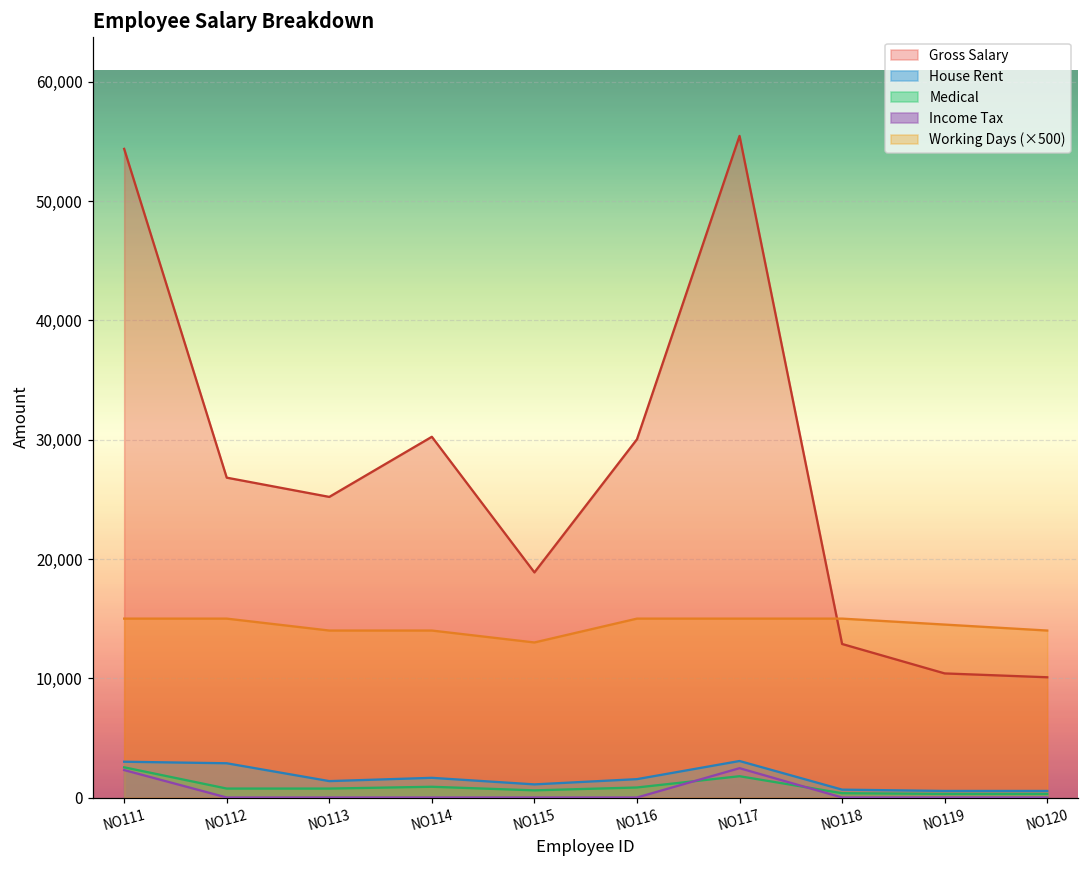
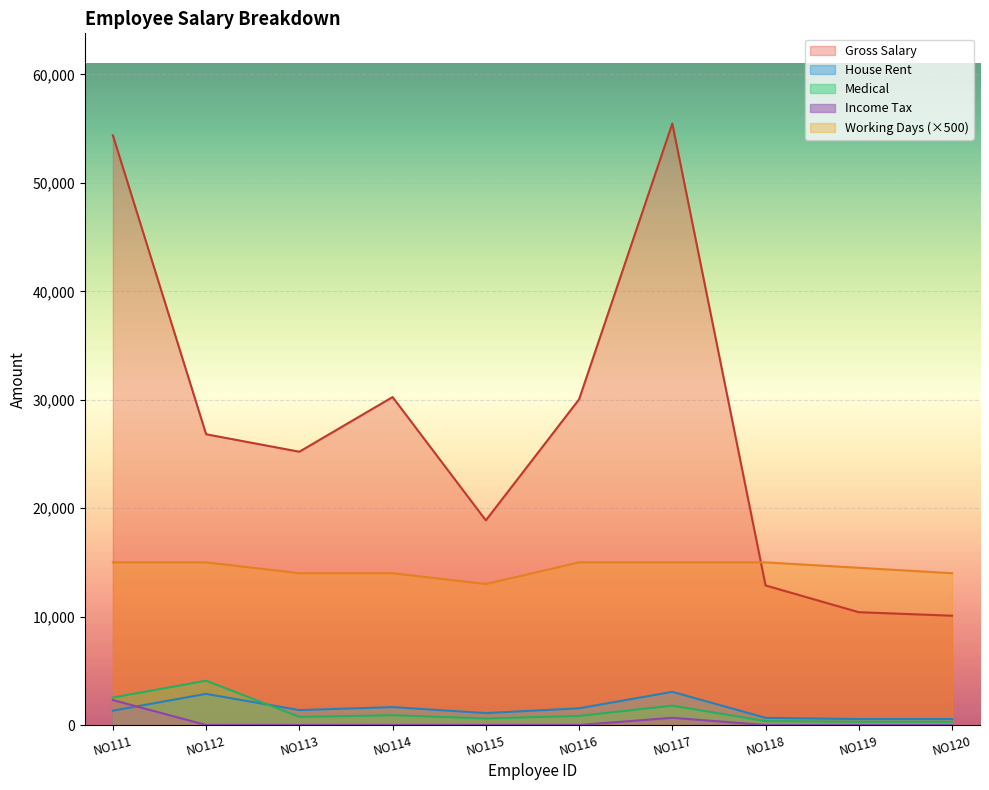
  {
    "House Rent": {
-     "NO111": "3,000",
+     "NO111": "1,300",
      "NO112": "2,900",
      "NO113": "1,400",
      "NO114": "1,700",
      "NO115": "1,100",
      "NO116": "1,500",
      "NO117": "3,100",
      "NO118": "700",
      "NO119": "600",
      "NO120": "600"
    },
    "Medical": {
-     "NO112": "800",
+     "NO112": "4,100",
      "NO113": "800",
      "NO114": "900",
      "NO115": "600",
      "NO116": "800",
      "NO117": "1,800",
      "NO118": "400",
      "NO119": "300",
      "NO120": "300"
    },
    "Income Tax": {
      "NO112": "0",
      "NO113": "0",
      "NO114": "0",
      "NO115": "0",
      "NO116": "0",
-     "NO117": "2,500",
+     "NO117": "700",
      "NO118": "0",
      "NO119": "0",
      "NO120": "0"
    }
  }
